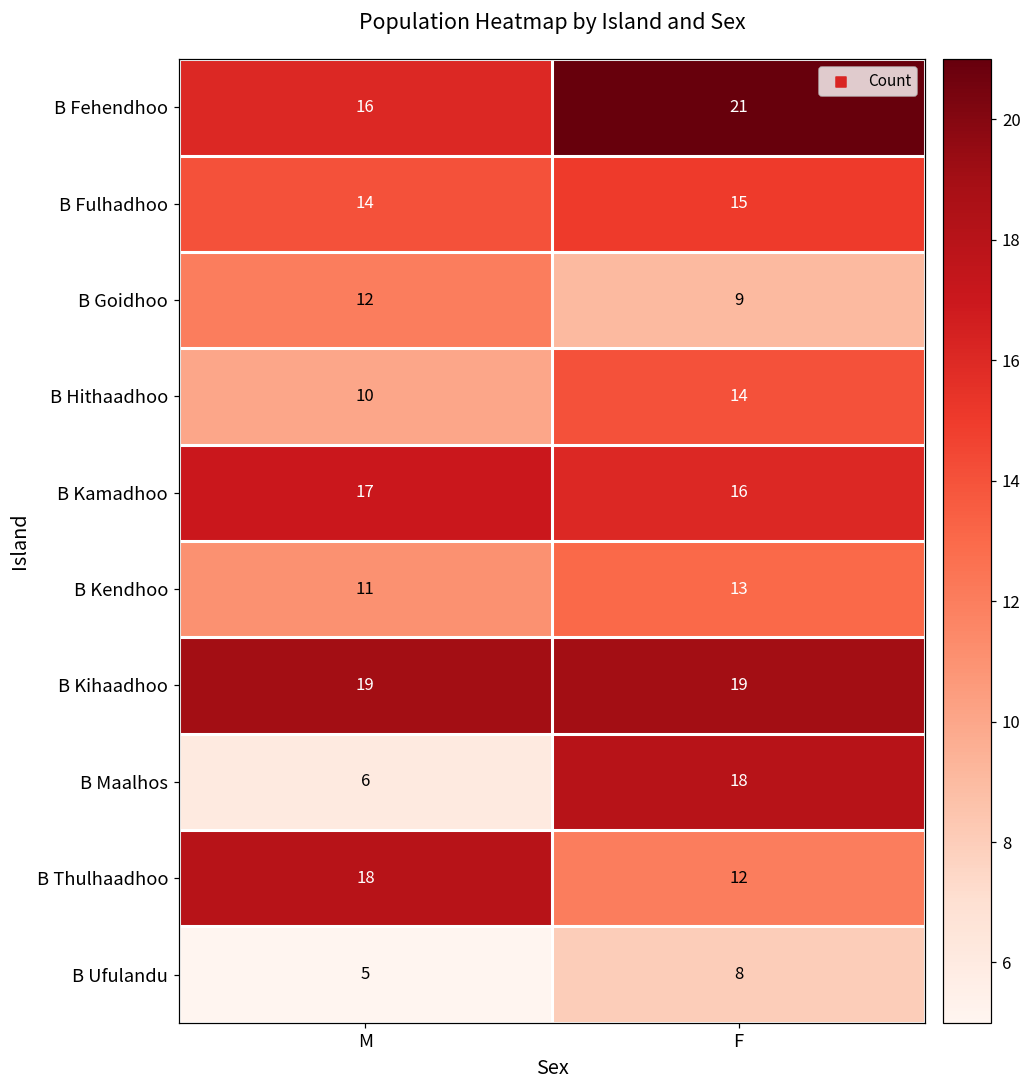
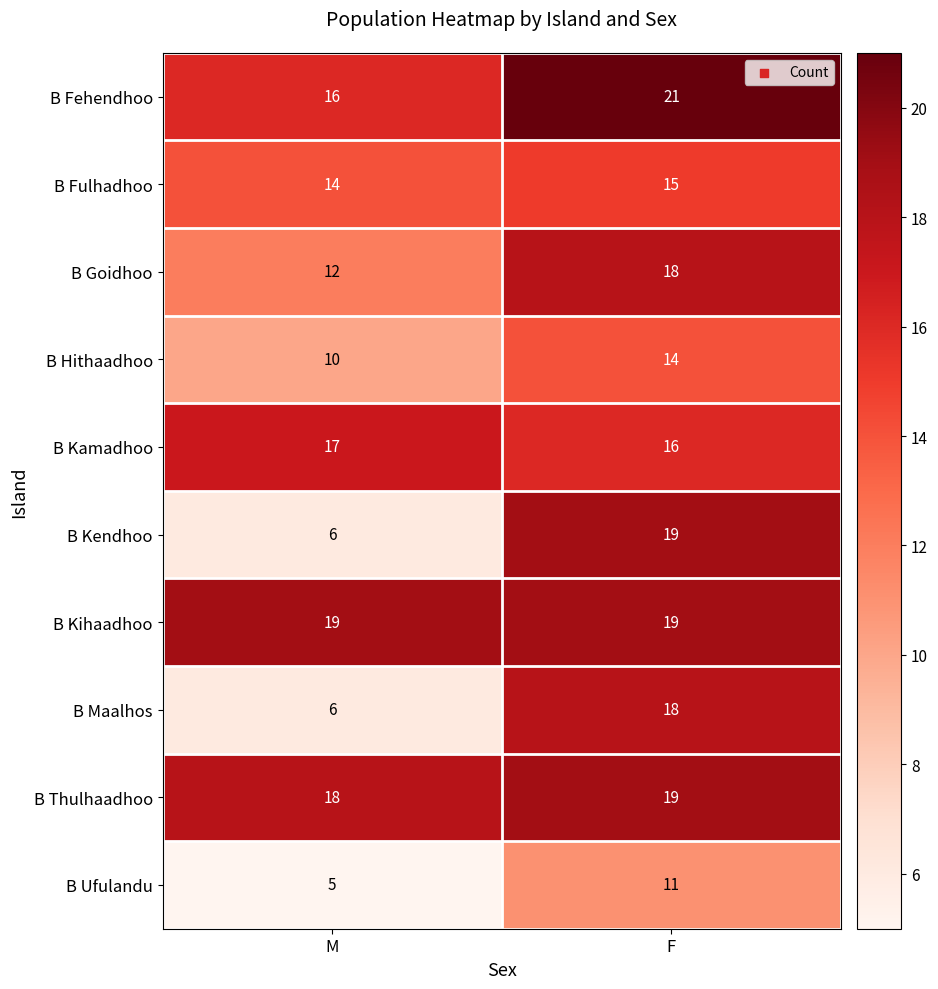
  {
    "B Fehendhoo": {
      "M": 16,
      "F": 21
    },
    "B Fulhadhoo": {
      "M": 14,
      "F": 15
    },
    "B Goidhoo": {
      "M": 12,
-     "F": 9
+     "F": 18
    },
    "B Hithaadhoo": {
      "M": 10,
      "F": 14
    },
    "B Kamadhoo": {
      "M": 17,
      "F": 16
    },
    "B Kendhoo": {
-     "M": 11,
-     "F": 13
+     "M": 6,
+     "F": 19
    },
    "B Kihaadhoo": {
      "M": 19,
      "F": 19
    },
    "B Maalhos": {
      "M": 6,
      "F": 18
    },
    "B Thulhaadhoo": {
      "M": 18,
-     "F": 12
+     "F": 19
    },
    "B Ufulandu": {
      "M": 5,
-     "F": 8
+     "F": 11
    }
  }
